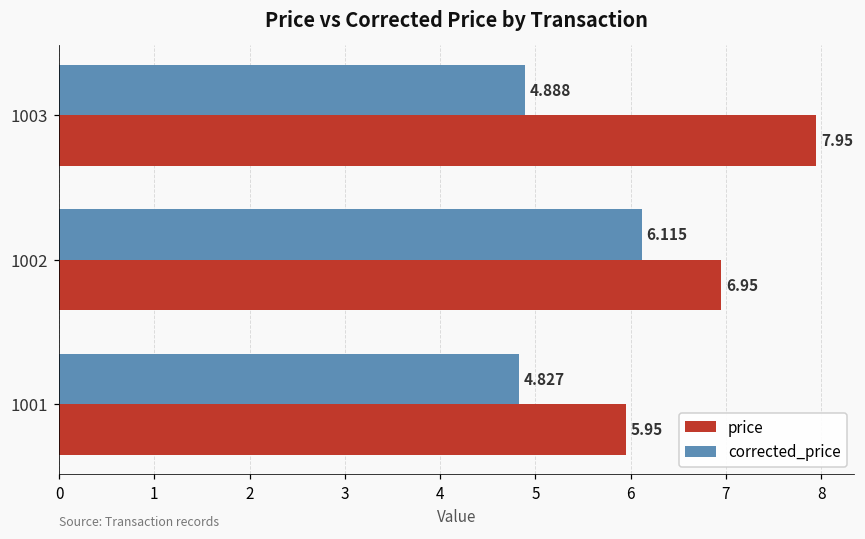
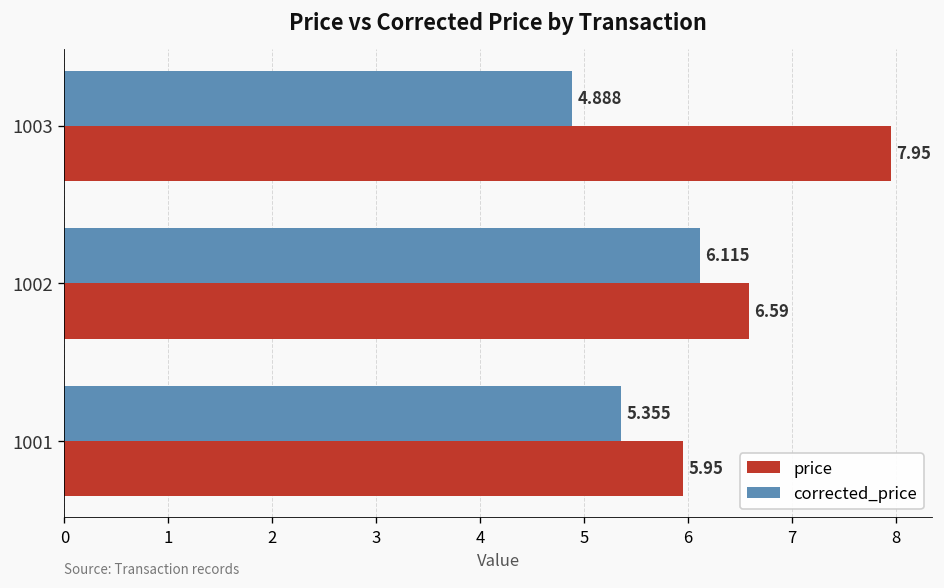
  {
    "price": {
      "1003": 7.95,
-     "1002": 6.95,
+     "1002": 6.59,
      "1001": 5.95
    },
    "corrected_price": {
      "1003": 4.888,
      "1002": 6.115,
-     "1001": 4.827
+     "1001": 5.355
    }
  }
